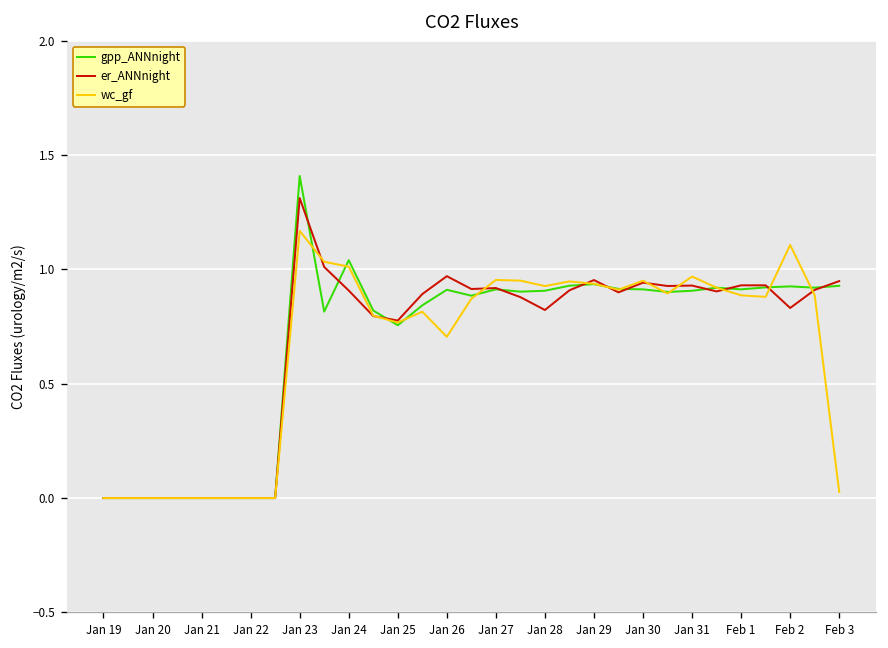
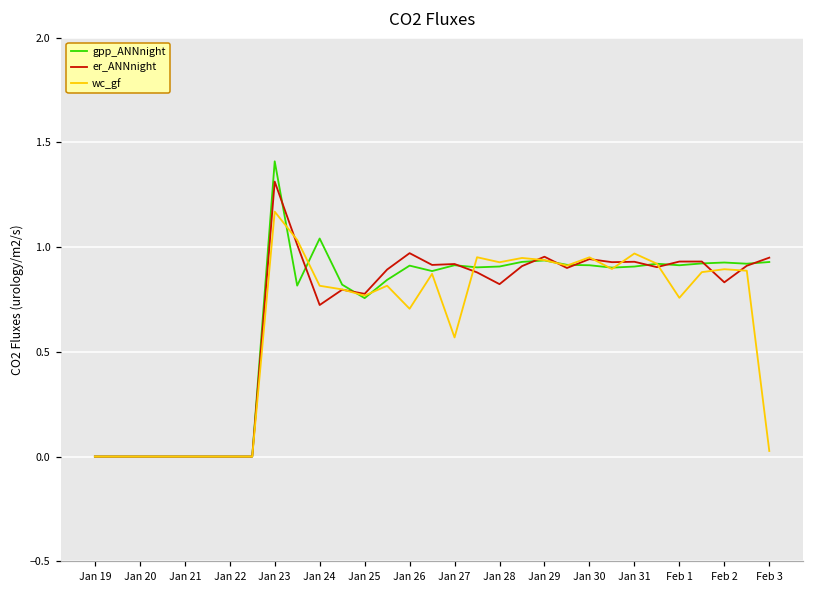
  {
    "gpp_ANNnight": {
      "Jan 23": 1.41,
      "Jan 24": 1.04,
      "Jan 26": 0.91,
      "Jan 28": 0.91,
      "Jan 30": 0.91,
      "Jan 31": 0.91,
      "Feb 1": 0.91,
      "Feb 2": 0.93,
      "Feb 3": 0.93
    },
    "er_ANNnight": {
      "Jan 23": 1.31,
-     "Jan 24": 0.91,
+     "Jan 24": 0.72,
      "Jan 26": 0.97,
      "Jan 28": 0.82,
      "Jan 29": 0.95,
      "Jan 31": 0.93,
      "Feb 1": 0.93,
      "Feb 2": 0.83,
      "Feb 3": 0.95
    },
    "wc_gf": {
      "Jan 23": 1.17,
-     "Jan 24": 1.01,
+     "Jan 24": 0.82,
      "Jan 26": 0.71,
-     "Jan 27": 0.95,
+     "Jan 27": 0.57,
      "Jan 28": 0.93,
      "Jan 31": 0.97,
-     "Feb 1": 0.89,
-     "Feb 2": 1.11,
+     "Feb 1": 0.76,
+     "Feb 2": 0.89,
      "Feb 3": 0.03
    }
  }
